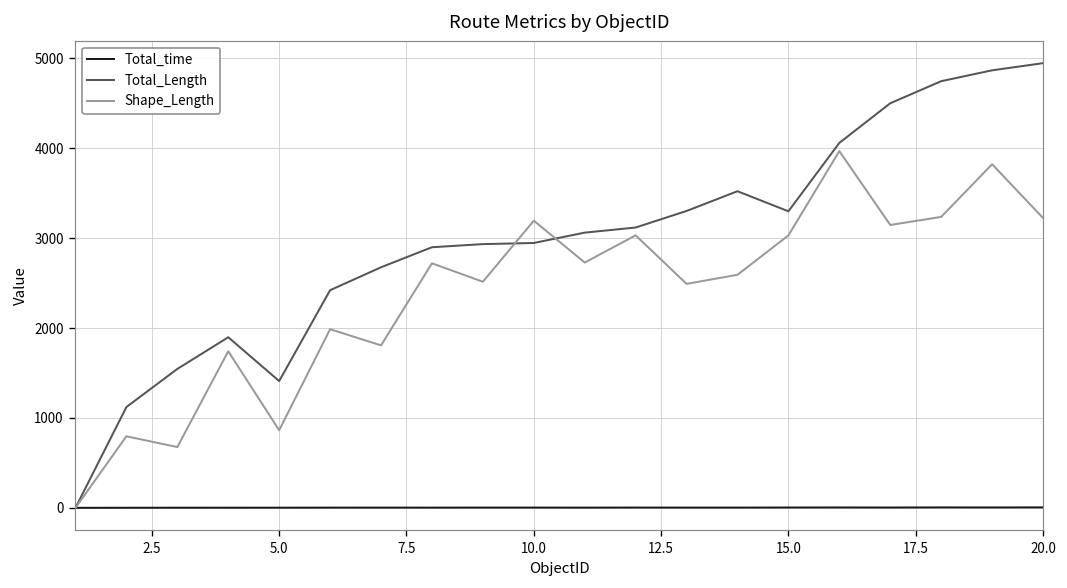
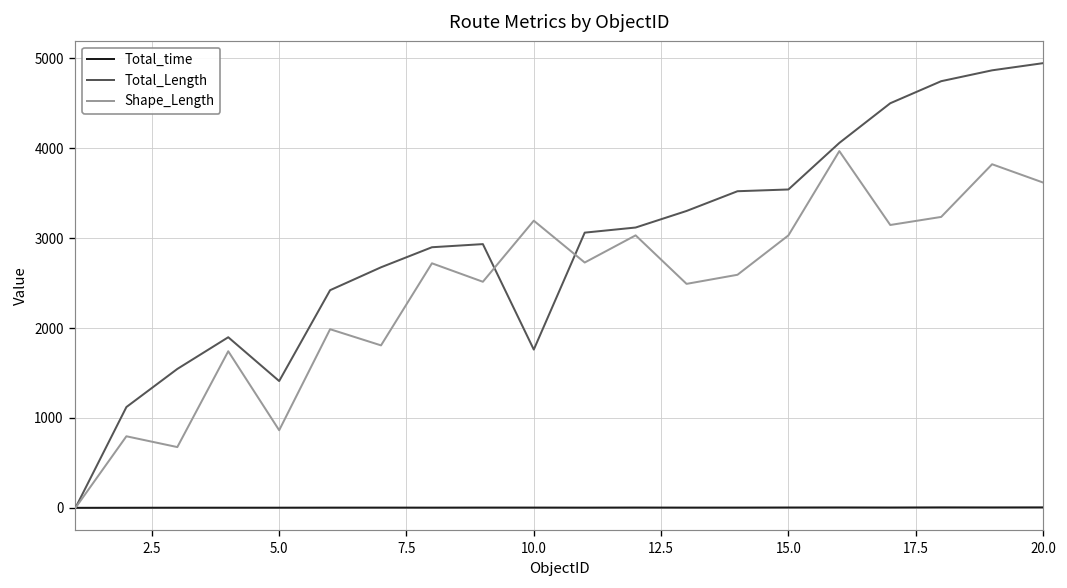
  {
    "Total_time": {
      "5.0": 0,
      "10.0": 0,
      "15.0": 0,
      "20.0": 0
    },
    "Total_Length": {
      "5.0": 1400,
-     "10.0": 2900,
-     "15.0": 3300,
+     "10.0": 1800,
+     "15.0": 3500,
      "20.0": 4900
    },
    "Shape_Length": {
      "5.0": 900,
      "10.0": 3200,
      "15.0": 3000,
-     "20.0": 3200
+     "20.0": 3600
    }
  }
